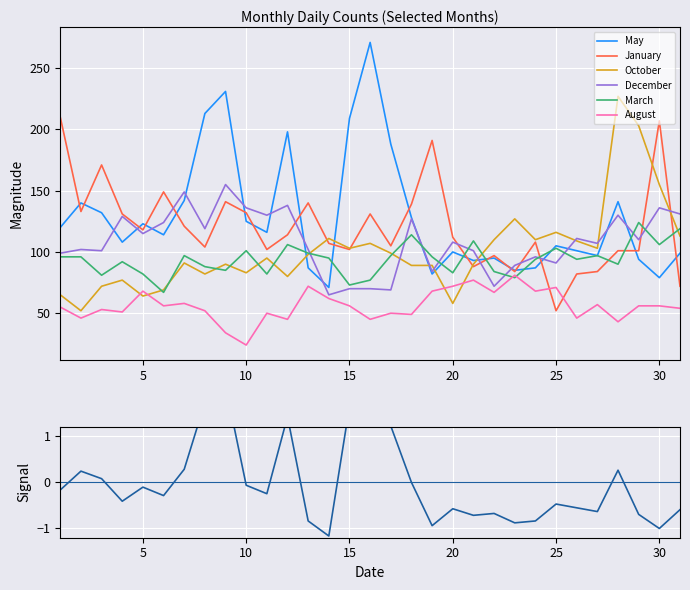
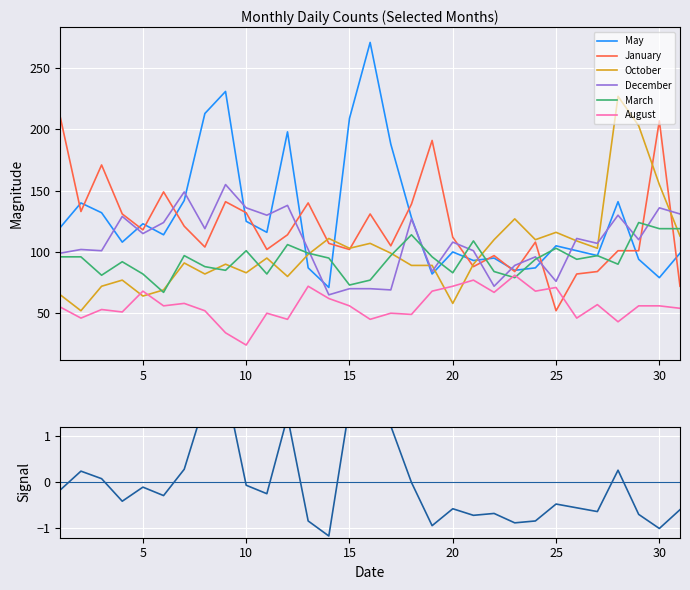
  {
    "Monthly Daily Counts (Selected Months)": {
      "May": {
        "5": 123,
        "10": 125,
        "15": 209,
        "20": 100,
        "30": 79
      },
      "January": {
        "5": 118,
        "10": 132,
        "20": 112,
        "25": 52
      },
      "October": {
        "5": 64,
        "10": 83,
        "20": 58,
        "25": 116,
        "30": 155
      },
      "December": {
        "5": 115,
        "10": 136,
        "15": 70,
        "20": 108,
-       "25": 91,
+       "25": 76,
        "30": 136
      },
      "March": {
        "5": 82,
        "10": 101,
        "15": 73,
        "20": 83,
-       "30": 106
+       "30": 119
      },
      "August": {
        "5": 68,
        "10": 24,
        "15": 56,
        "20": 72,
        "25": 71,
        "30": 56
      }
    }
  }
